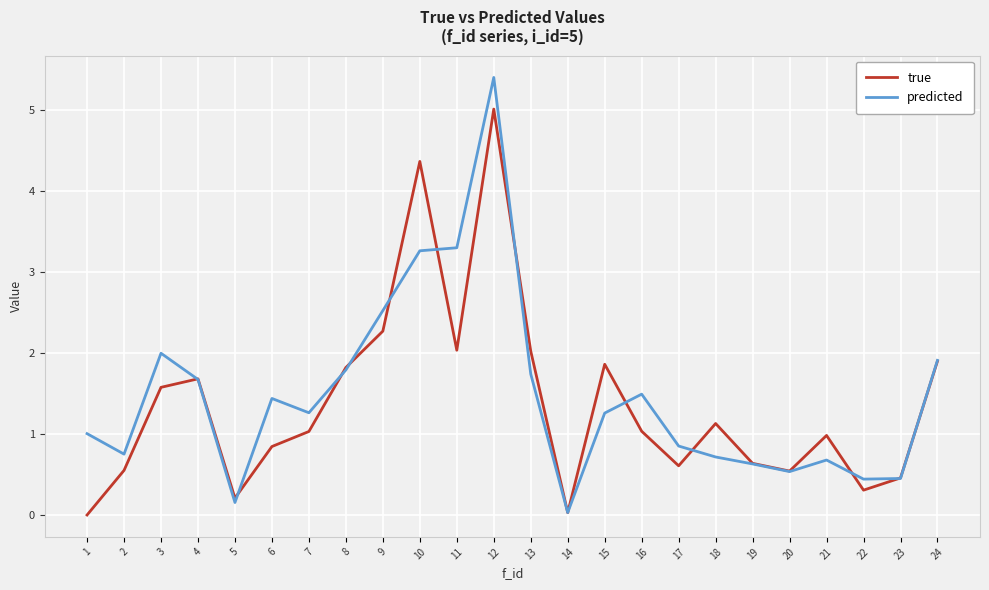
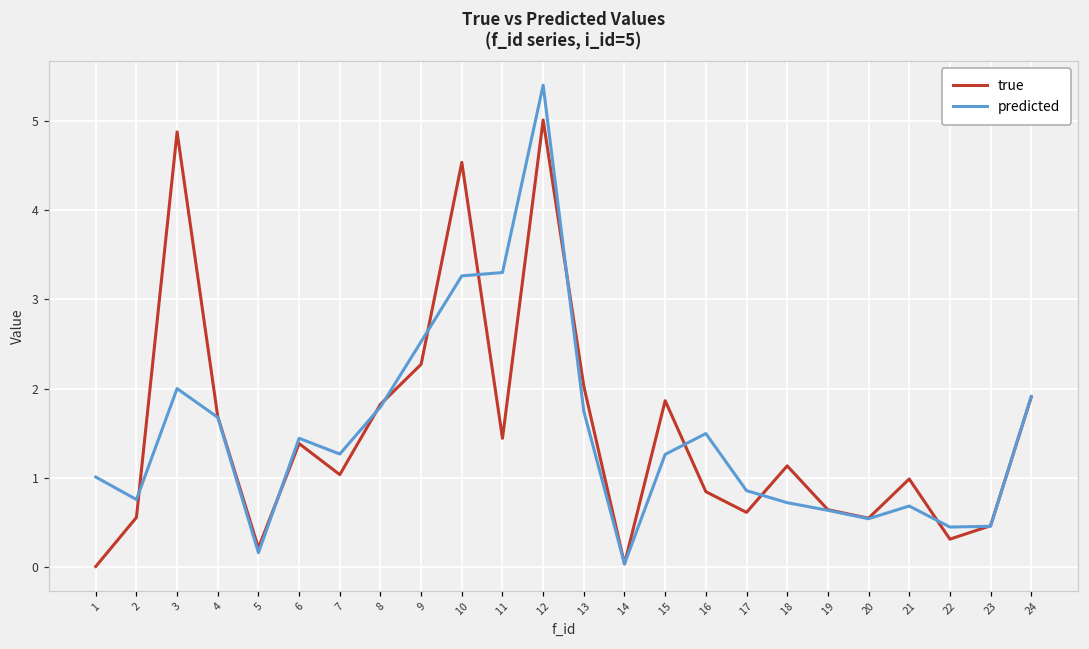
  {
    "true": {
      "1": 0.0,
      "2": 0.6,
-     "3": 1.6,
+     "3": 4.9,
      "5": 0.2,
-     "6": 0.8,
+     "6": 1.4,
      "7": 1.0,
      "9": 2.3,
-     "10": 4.4,
-     "11": 2.0,
+     "10": 4.5,
+     "11": 1.4,
      "12": 5.0,
      "13": 2.0,
      "15": 1.9,
-     "16": 1.0,
+     "16": 0.8,
      "17": 0.6,
      "18": 1.1,
      "21": 1.0,
      "22": 0.3
    },
    "predicted": {
      "1": 1.0,
      "2": 0.8,
      "3": 2.0,
      "5": 0.2,
      "6": 1.4,
      "7": 1.3,
      "9": 2.5,
      "10": 3.3,
      "11": 3.3,
      "12": 5.4,
      "13": 1.7,
      "15": 1.3,
      "16": 1.5,
      "17": 0.9,
      "18": 0.7,
      "21": 0.7,
      "22": 0.4
    }
  }
